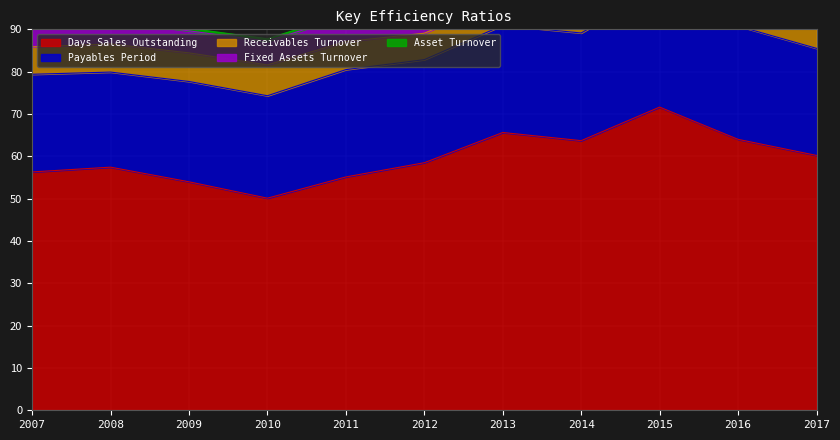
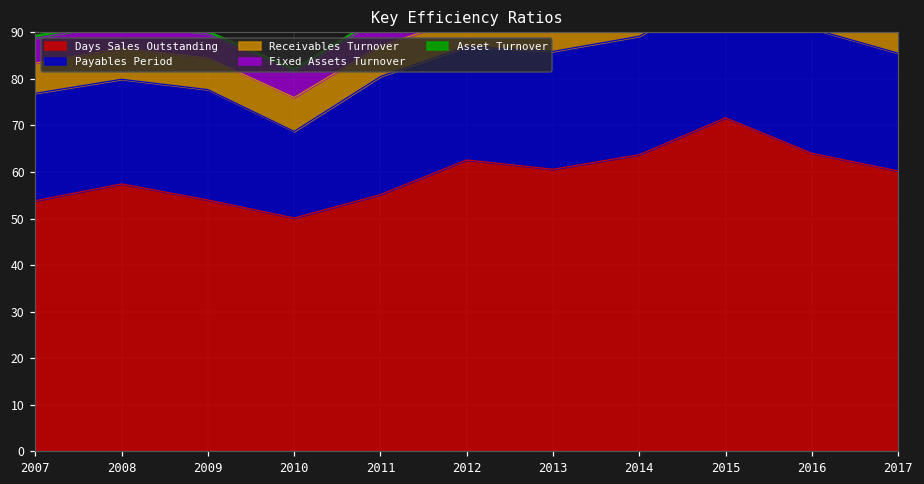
  {
    "Days Sales Outstanding": {
-     "2007": 56,
+     "2007": 54,
      "2008": 57,
      "2009": 54,
      "2010": 50,
      "2011": 55,
-     "2012": 58,
-     "2013": 66,
+     "2012": 63,
+     "2013": 61,
      "2014": 64,
      "2015": 72,
      "2016": 64,
      "2017": 60
    },
    "Payables Period": {
      "2007": 23,
      "2008": 22,
      "2009": 24,
-     "2010": 24,
+     "2010": 19,
      "2011": 25,
      "2014": 25,
      "2017": 25
    },
    "Receivables Turnover": {
      "2007": 6
    },
    "Fixed Assets Turnover": {
      "2009": 5
    },
    "Asset Turnover": {
      "2009": 1
    }
  }
